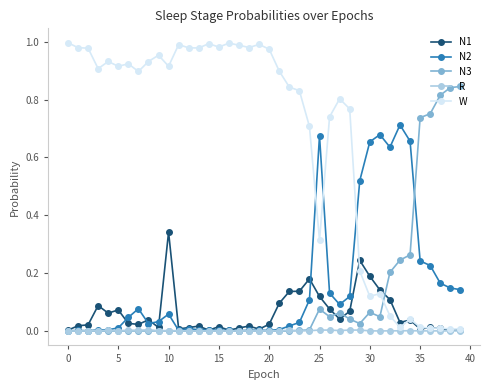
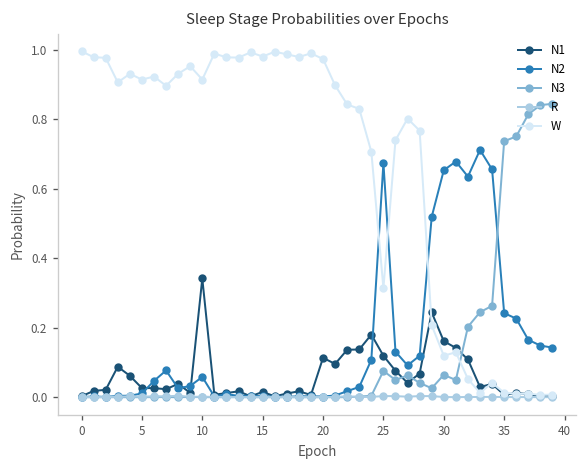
  {
    "N1": {
-     "5": 0.07,
+     "5": 0.03,
      "10": 0.34,
      "15": 0.02,
-     "20": 0.02,
+     "20": 0.11,
      "25": 0.12,
-     "30": 0.19
+     "30": 0.16
    },
    "N2": {
      "5": 0.01,
      "10": 0.06,
      "25": 0.67,
      "30": 0.65,
      "35": 0.24
    }
  }
